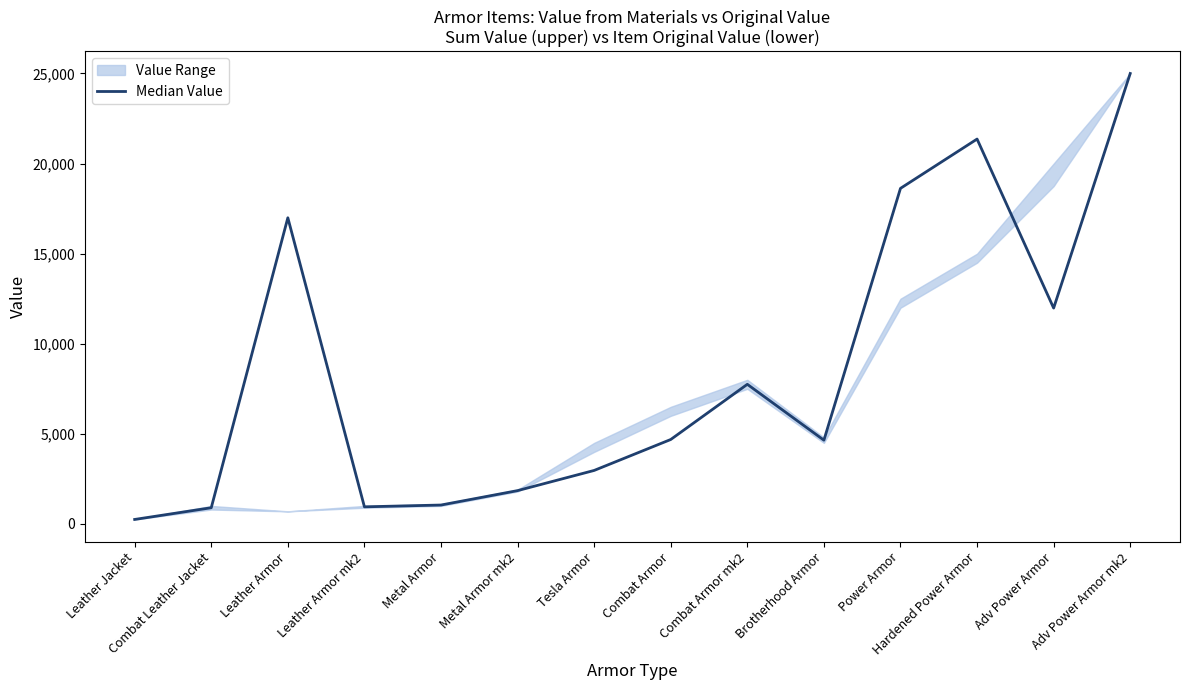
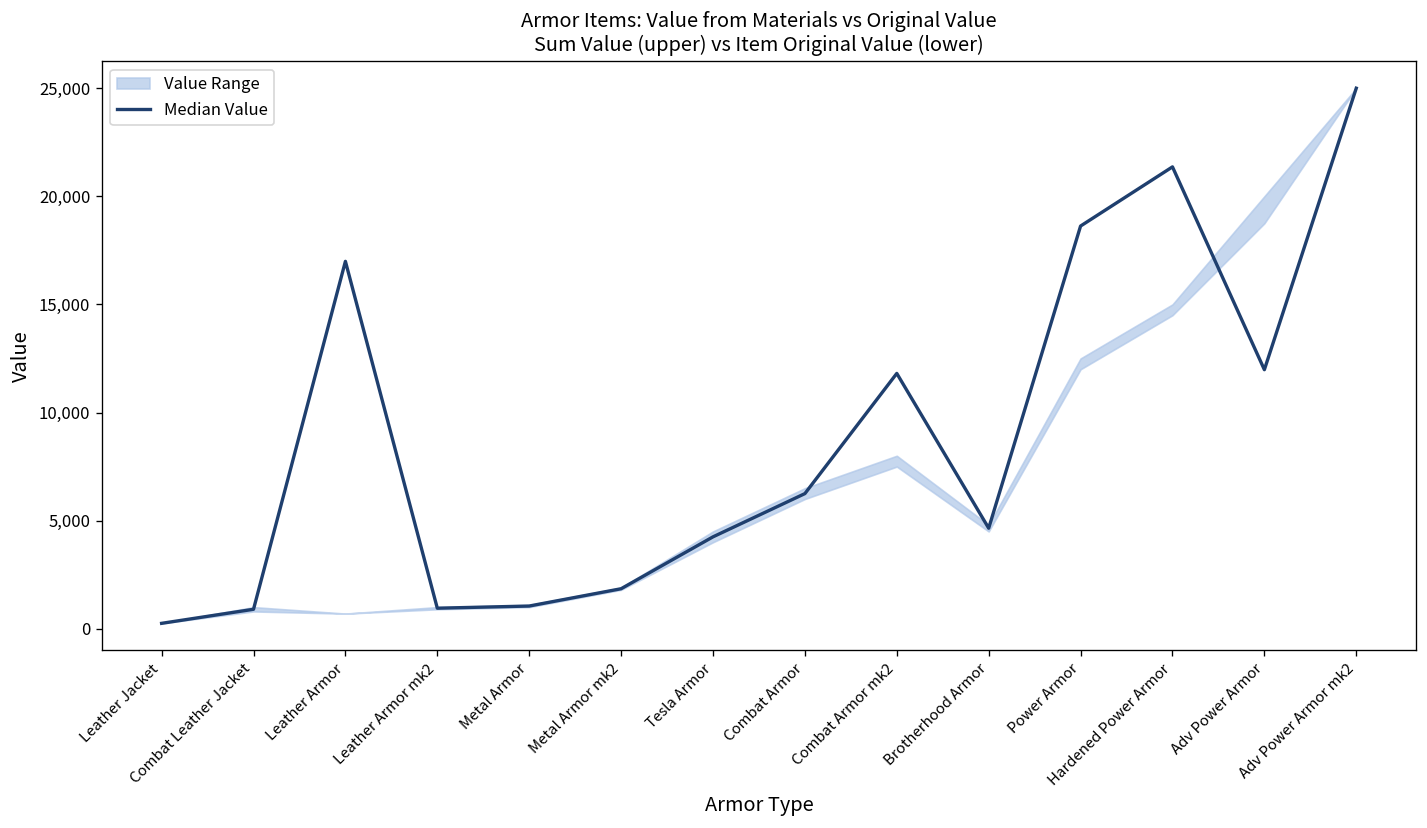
  {
    "Median Value": {
      "Leather Armor": "17,000",
-     "Tesla Armor": "3,000",
-     "Combat Armor": "4,700",
-     "Combat Armor mk2": "7,800",
+     "Tesla Armor": "4,300",
+     "Combat Armor": "6,300",
+     "Combat Armor mk2": "11,800",
      "Brotherhood Armor": "4,700",
      "Power Armor": "18,600",
      "Hardened Power Armor": "21,400",
      "Adv Power Armor": "12,000"
    }
  }
